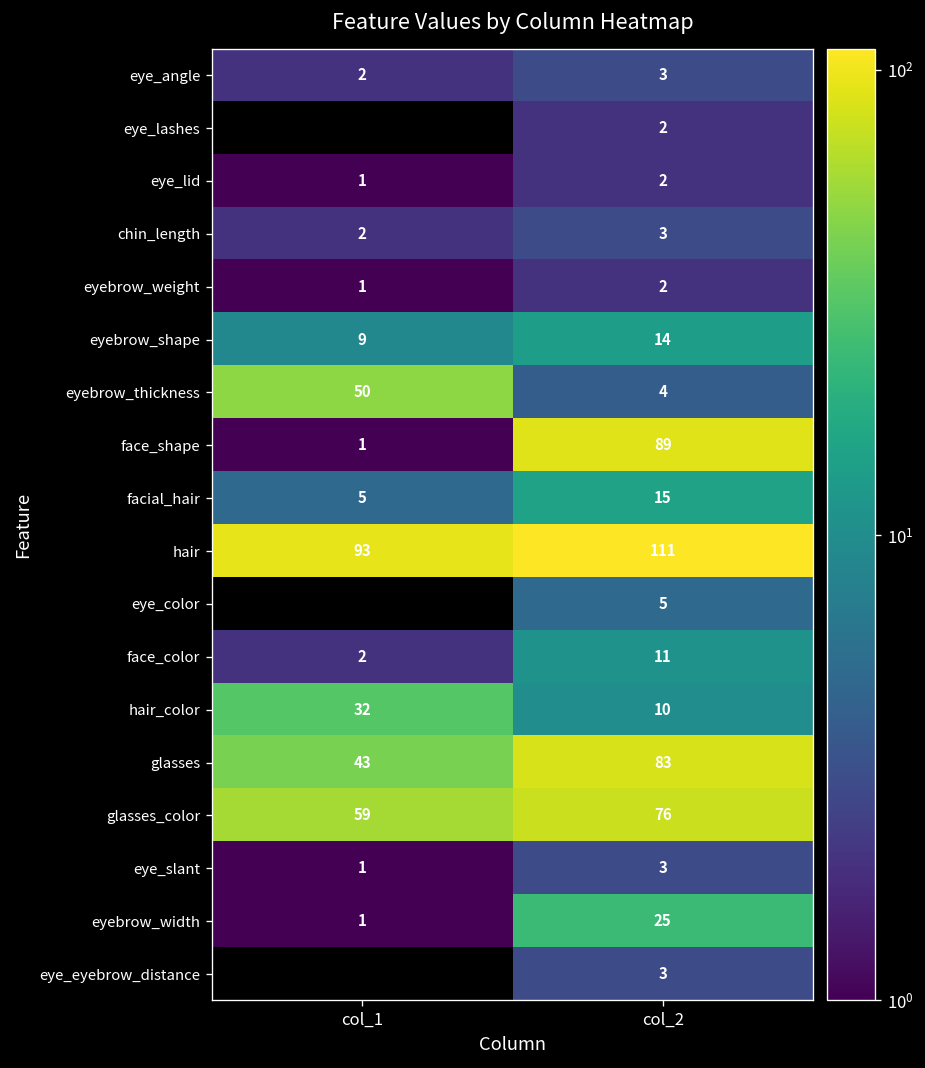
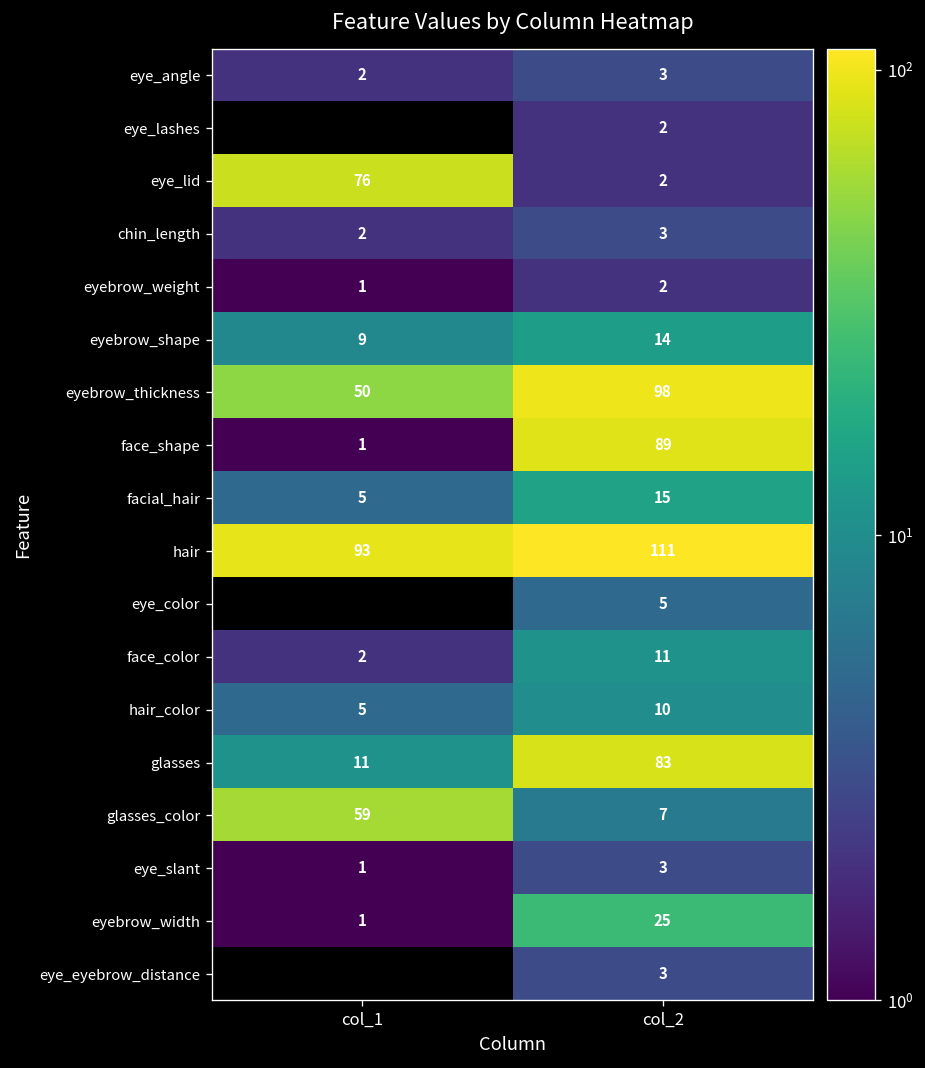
  {
    "eye_angle": {
      "col_1": 2,
      "col_2": 3
    },
    "eye_lashes": {
      "col_2": 2
    },
    "eye_lid": {
-     "col_1": 1,
+     "col_1": 76,
      "col_2": 2
    },
    "chin_length": {
      "col_1": 2,
      "col_2": 3
    },
    "eyebrow_weight": {
      "col_1": 1,
      "col_2": 2
    },
    "eyebrow_shape": {
      "col_1": 9,
      "col_2": 14
    },
    "eyebrow_thickness": {
      "col_1": 50,
-     "col_2": 4
+     "col_2": 98
    },
    "face_shape": {
      "col_1": 1,
      "col_2": 89
    },
    "facial_hair": {
      "col_1": 5,
      "col_2": 15
    },
    "hair": {
      "col_1": 93,
      "col_2": 111
    },
    "eye_color": {
      "col_2": 5
    },
    "face_color": {
      "col_1": 2,
      "col_2": 11
    },
    "hair_color": {
-     "col_1": 32,
+     "col_1": 5,
      "col_2": 10
    },
    "glasses": {
-     "col_1": 43,
+     "col_1": 11,
      "col_2": 83
    },
    "glasses_color": {
      "col_1": 59,
-     "col_2": 76
+     "col_2": 7
    },
    "eye_slant": {
      "col_1": 1,
      "col_2": 3
    },
    "eyebrow_width": {
      "col_1": 1,
      "col_2": 25
    },
    "eye_eyebrow_distance": {
      "col_2": 3
    }
  }
